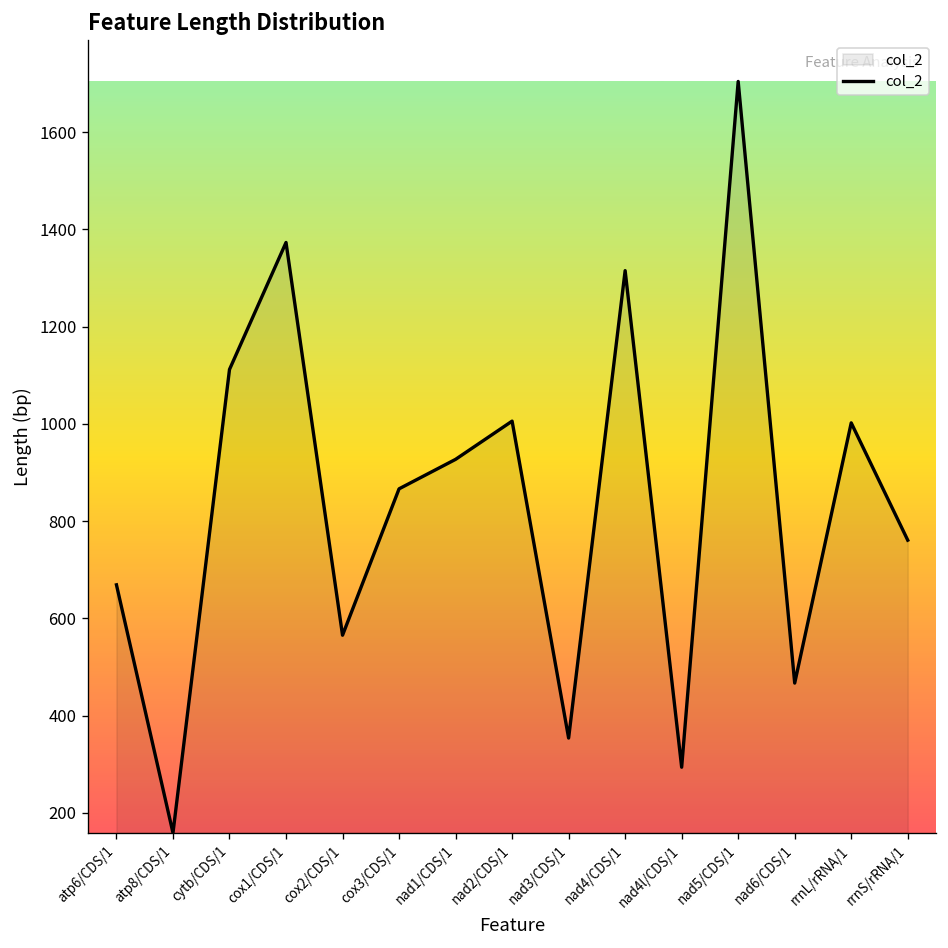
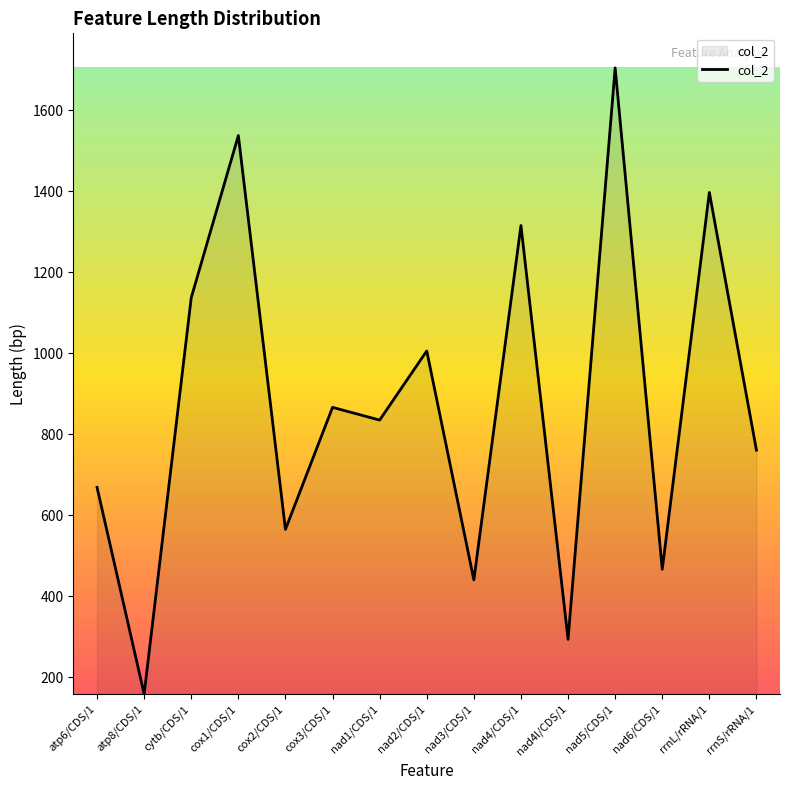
  {
    "atp6/CDS/1": 670,
    "atp8/CDS/1": 160,
-   "cytb/CDS/1": 1110,
-   "cox1/CDS/1": 1370,
+   "cytb/CDS/1": 1140,
+   "cox1/CDS/1": 1540,
    "cox2/CDS/1": 570,
    "cox3/CDS/1": 870,
-   "nad1/CDS/1": 930,
+   "nad1/CDS/1": 840,
    "nad2/CDS/1": 1010,
-   "nad3/CDS/1": 350,
+   "nad3/CDS/1": 440,
    "nad4/CDS/1": 1320,
    "nad4l/CDS/1": 290,
    "nad5/CDS/1": 1700,
    "nad6/CDS/1": 470,
-   "rrnL/rRNA/1": 1000,
+   "rrnL/rRNA/1": 1400,
    "rrnS/rRNA/1": 760
  }
